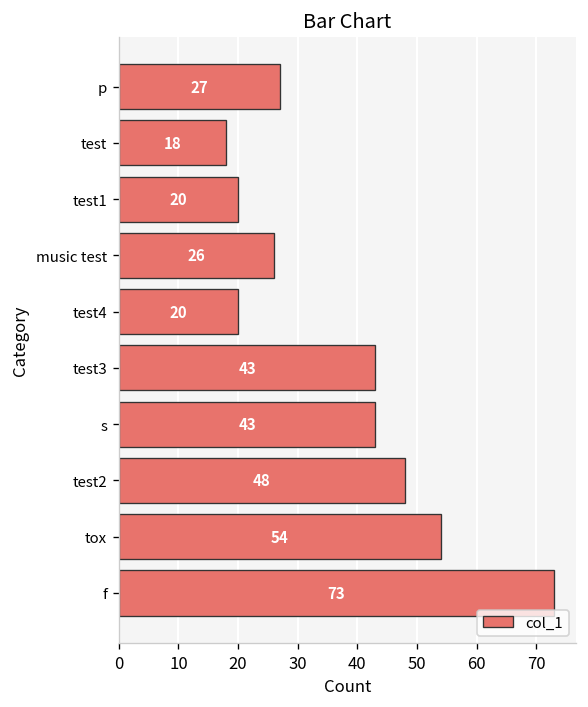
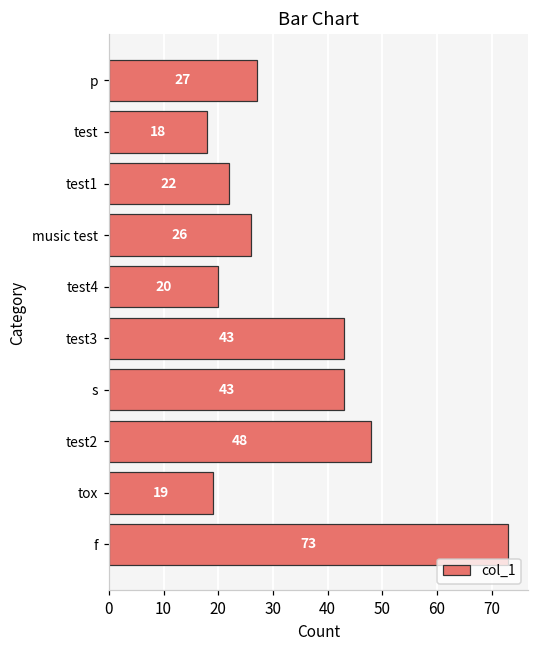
  {
    "p": 27,
    "test": 18,
-   "test1": 20,
+   "test1": 22,
    "music test": 26,
    "test4": 20,
    "test3": 43,
    "s": 43,
    "test2": 48,
-   "tox": 54,
+   "tox": 19,
    "f": 73
  }
